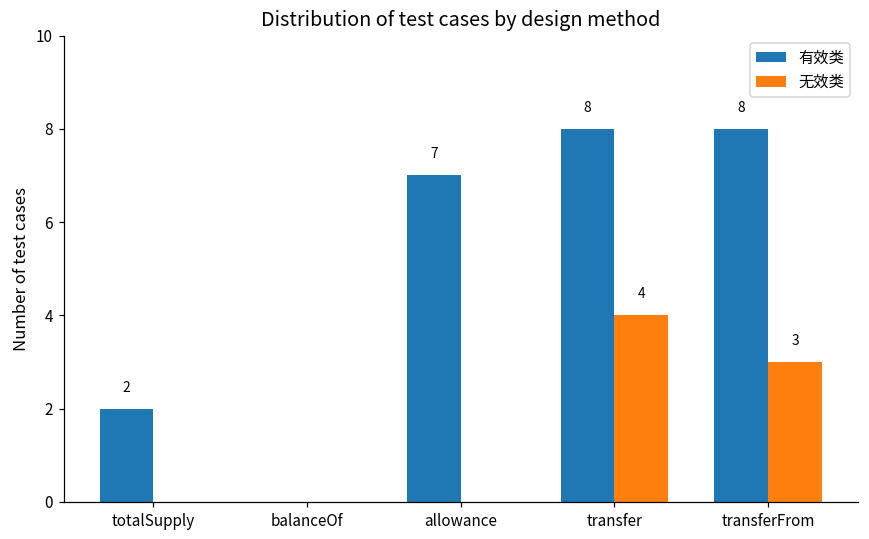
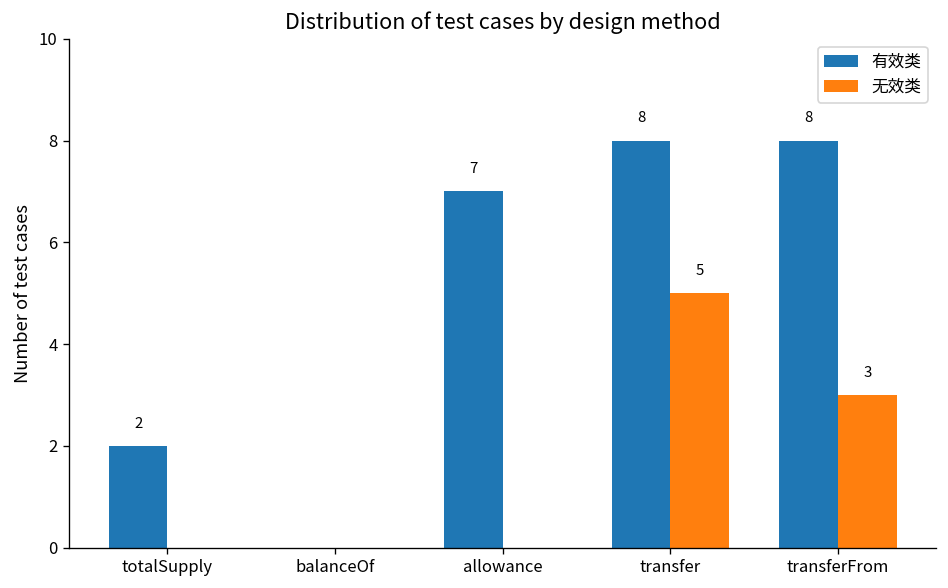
  {
    "有效类": {
      "totalSupply": 2,
      "allowance": 7,
      "transfer": 8,
      "transferFrom": 8
    },
    "无效类": {
-     "transfer": 4,
+     "transfer": 5,
      "transferFrom": 3
    }
  }
